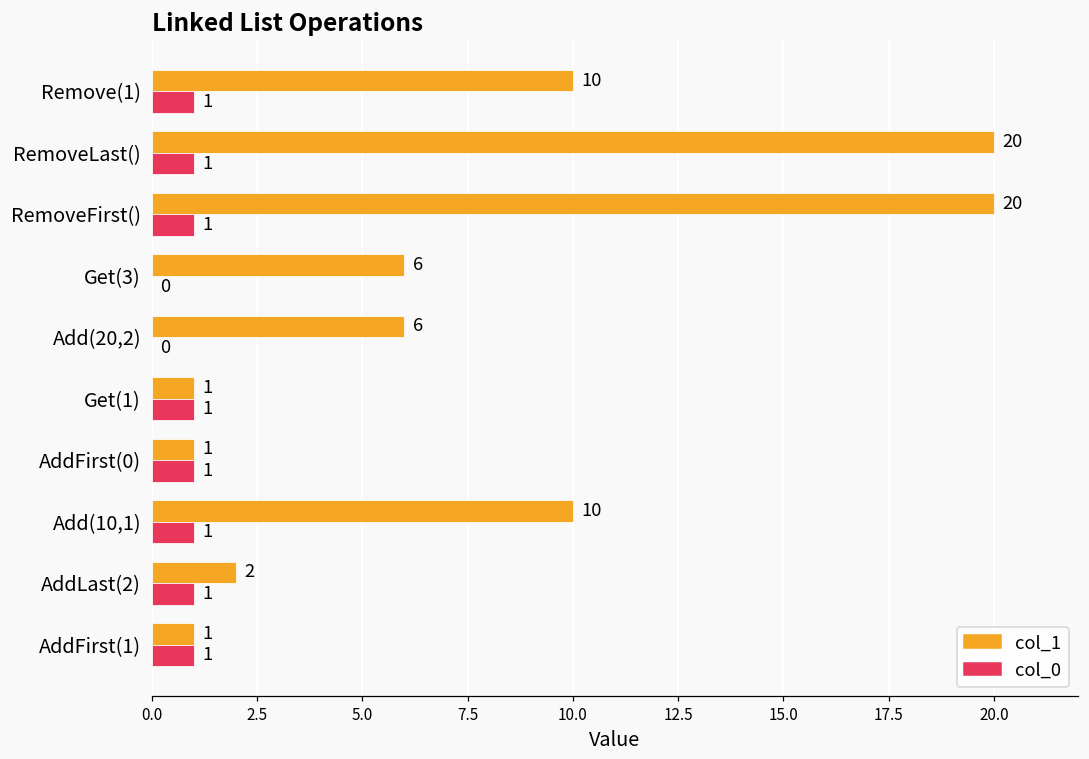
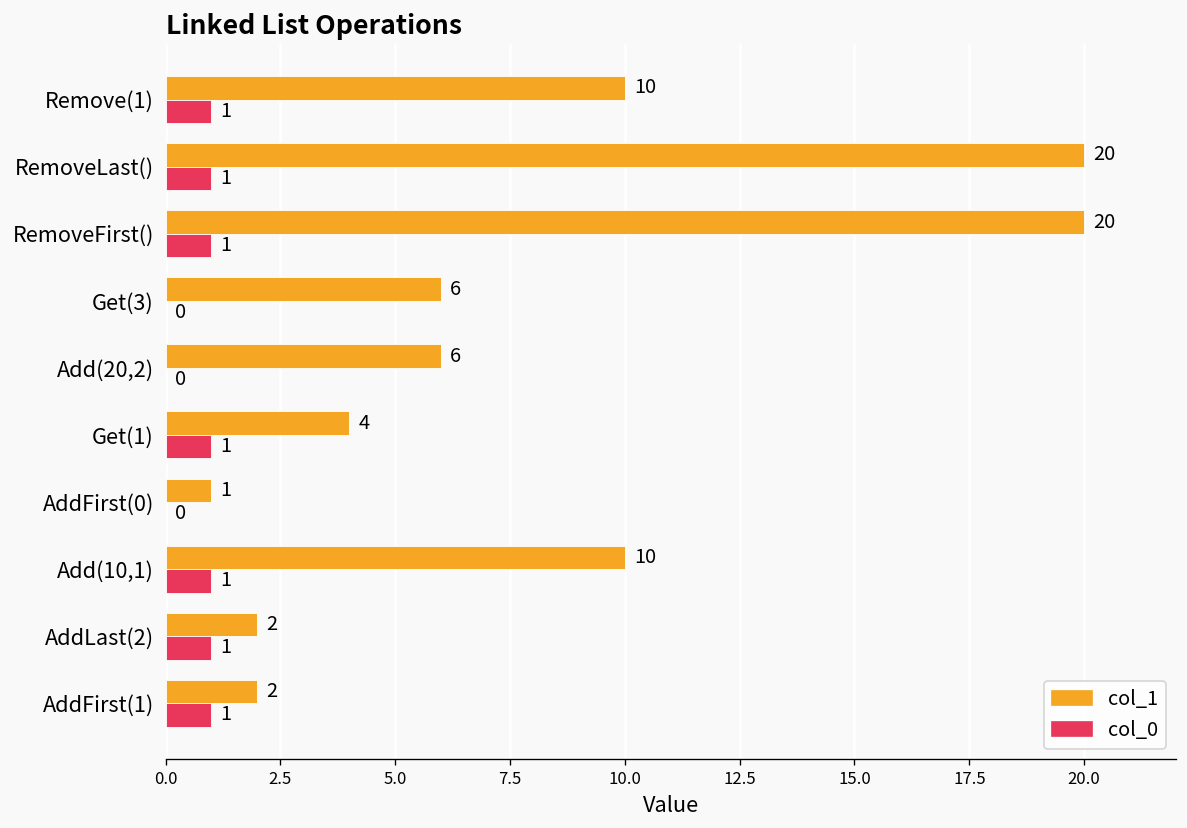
  {
    "col_1": {
      "Remove(1)": 10,
      "RemoveLast()": 20,
      "RemoveFirst()": 20,
      "Get(3)": 6,
      "Add(20,2)": 6,
-     "Get(1)": 1,
+     "Get(1)": 4,
      "AddFirst(0)": 1,
      "Add(10,1)": 10,
      "AddLast(2)": 2,
-     "AddFirst(1)": 1
+     "AddFirst(1)": 2
    },
    "col_0": {
      "Remove(1)": 1,
      "RemoveLast()": 1,
      "RemoveFirst()": 1,
      "Get(3)": 0,
      "Add(20,2)": 0,
      "Get(1)": 1,
-     "AddFirst(0)": 1,
+     "AddFirst(0)": 0,
      "Add(10,1)": 1,
      "AddLast(2)": 1,
      "AddFirst(1)": 1
    }
  }
